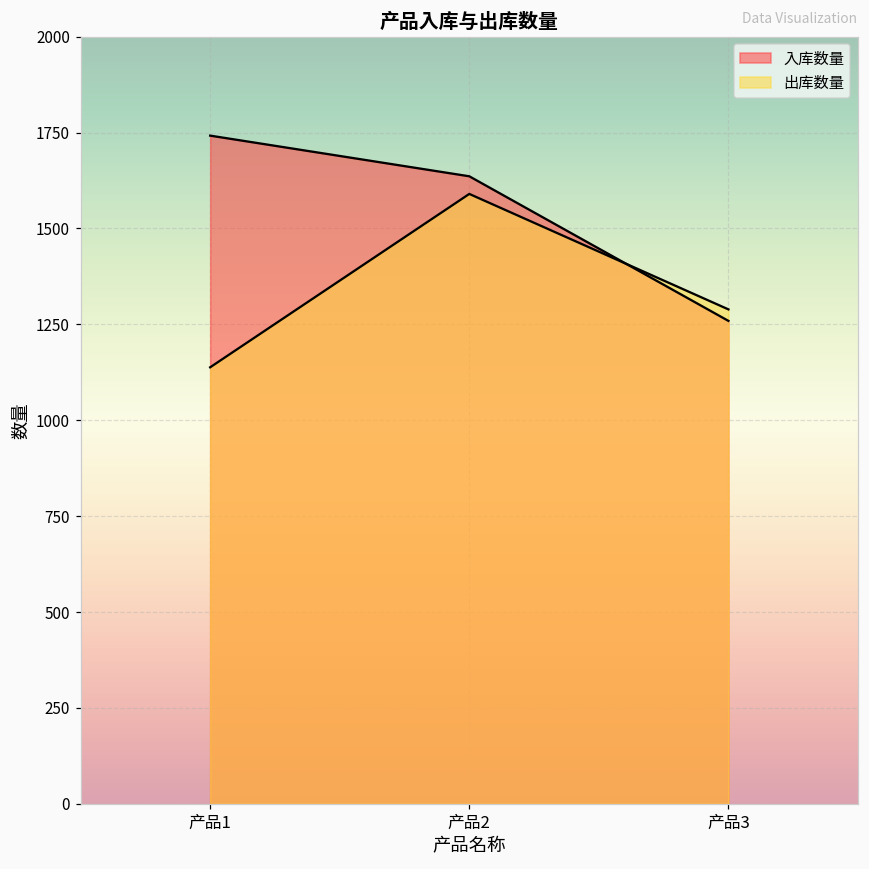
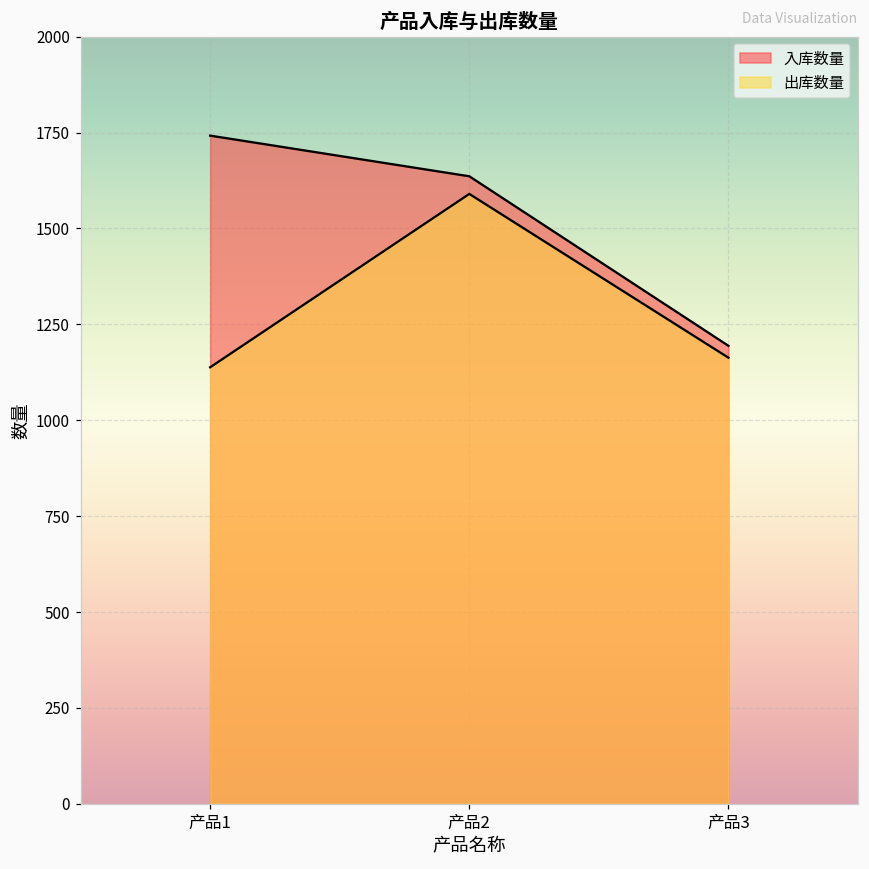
  {
    "入库数量": {
      "产品1": 1740,
      "产品2": 1640,
-     "产品3": 1260
+     "产品3": 1190
    },
    "出库数量": {
      "产品1": 1140,
      "产品2": 1590,
-     "产品3": 1290
+     "产品3": 1160
    }
  }
